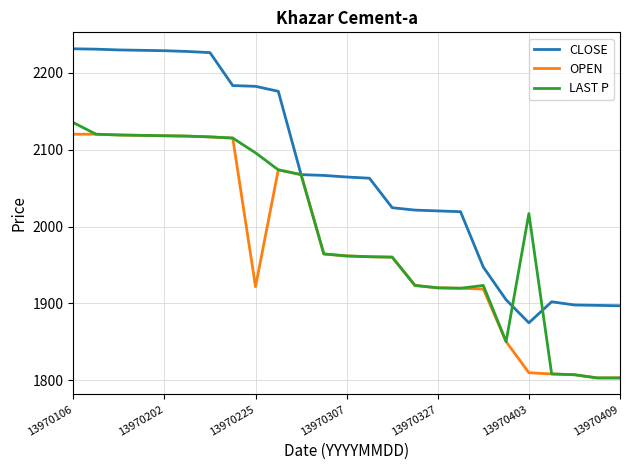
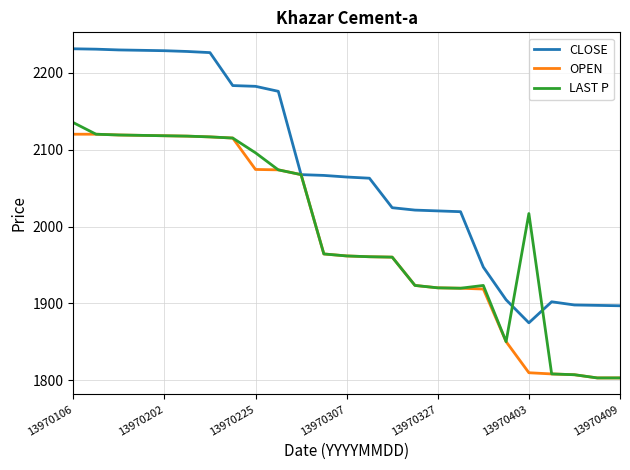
  {
    "CLOSE": {
      "13970106": 2230,
      "13970202": 2230,
      "13970225": 2180,
      "13970307": 2060,
      "13970327": 2020,
      "13970403": 1870,
      "13970409": 1900
    },
    "OPEN": {
      "13970106": 2120,
-     "13970225": 1920,
+     "13970225": 2070,
      "13970403": 1810
    },
    "LAST P": {
      "13970106": 2140,
      "13970225": 2100,
      "13970403": 2020
    }
  }
